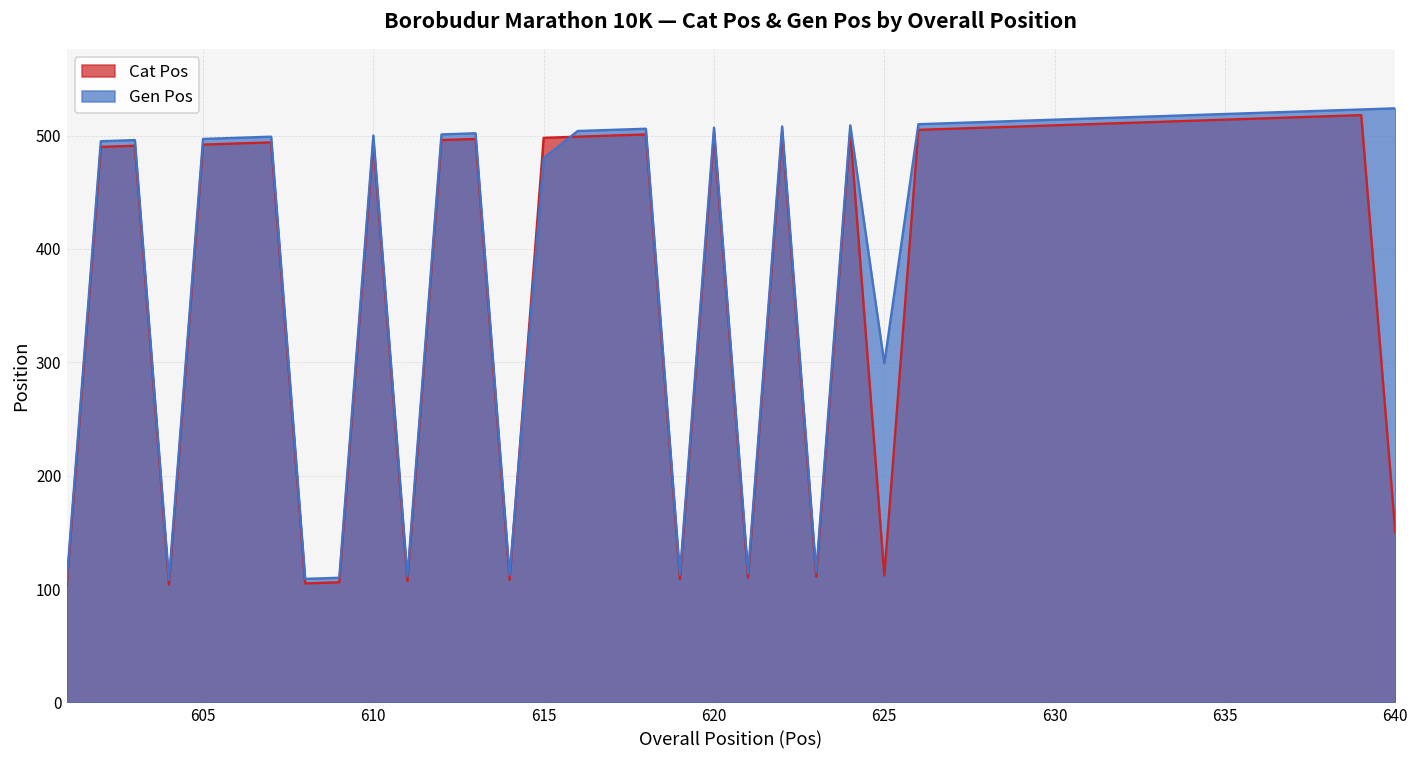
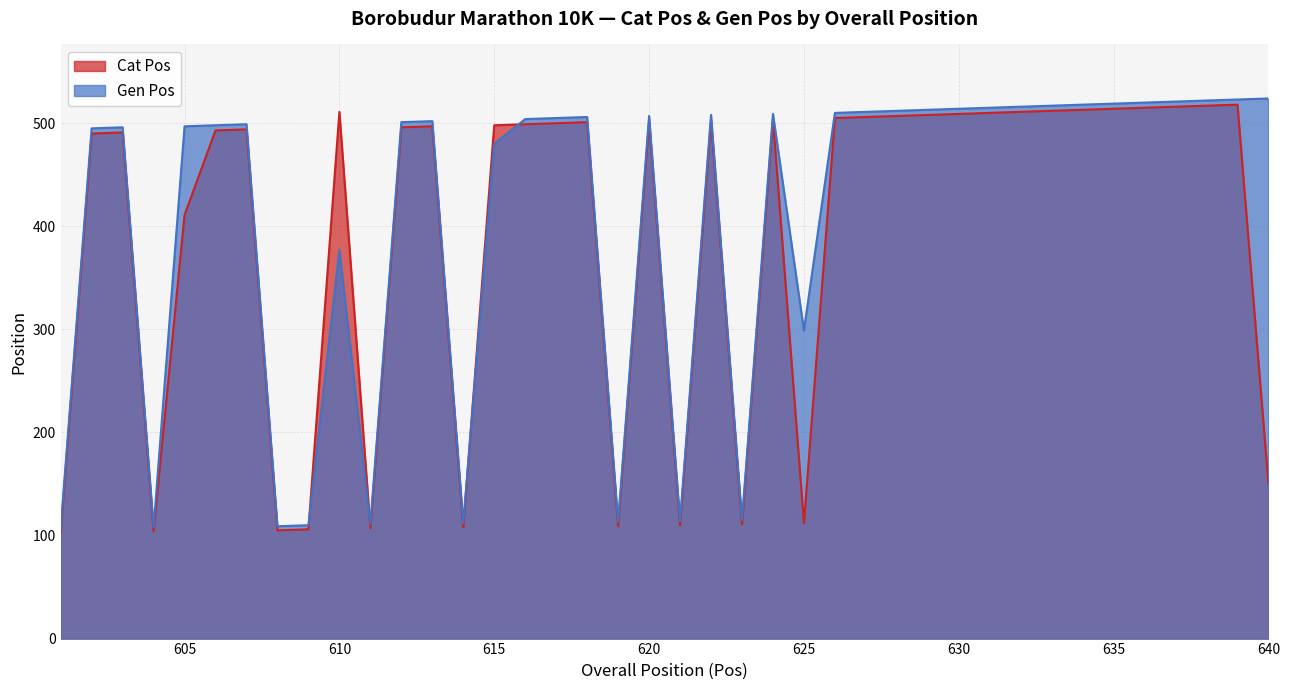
  {
    "Cat Pos": {
-     "605": 492,
-     "610": 495,
+     "605": 411,
+     "610": 511,
      "615": 498,
      "620": 502,
      "625": 112,
      "630": 509,
      "635": 514,
      "640": 150
    },
    "Gen Pos": {
      "605": 497,
-     "610": 500,
+     "610": 377,
      "615": 480,
      "620": 507,
      "625": 299,
      "630": 514,
      "635": 519,
      "640": 524
    }
  }
